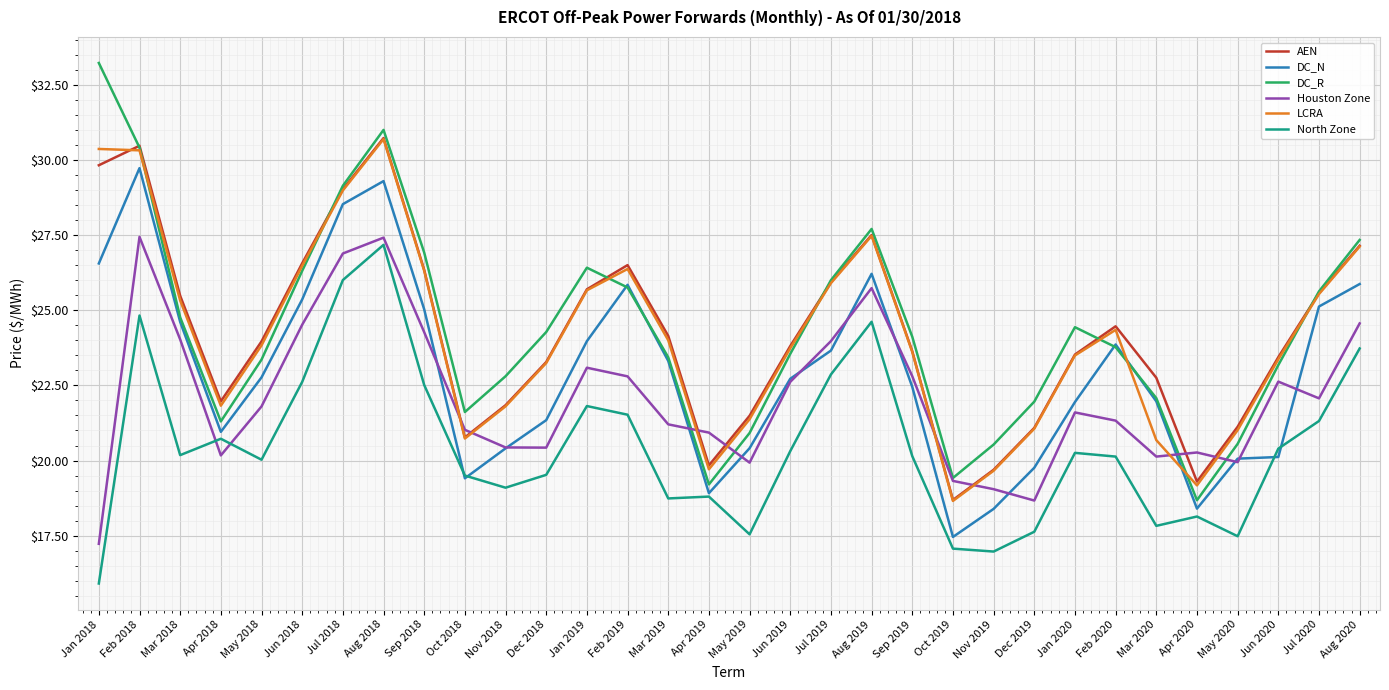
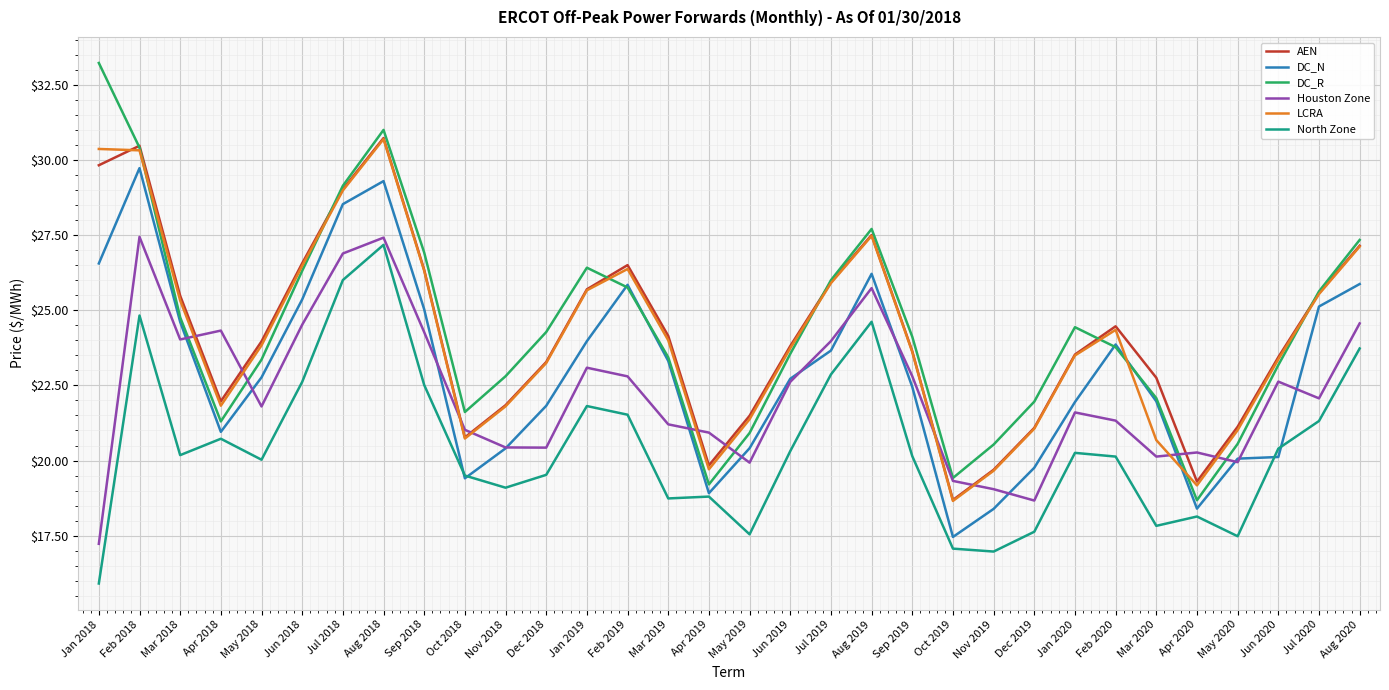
  {
    "AEN": {
      "Jan 2018": "$29.8",
      "Mar 2018": "$25.5",
      "Apr 2018": "$22.0",
      "May 2018": "$24.0",
      "Feb 2019": "$26.5",
      "Mar 2019": "$24.1",
      "Apr 2019": "$19.8",
      "May 2019": "$21.5",
      "Feb 2020": "$24.5",
      "Mar 2020": "$22.8",
      "Apr 2020": "$19.3",
      "May 2020": "$21.1"
    },
    "DC_N": {
      "Jan 2018": "$26.6",
      "Feb 2018": "$29.7",
      "Mar 2018": "$24.6",
      "Apr 2018": "$21.0",
      "May 2018": "$22.8",
      "Jun 2018": "$25.4",
      "Jul 2018": "$28.5",
      "Aug 2018": "$29.3",
      "Sep 2018": "$25.0",
      "Oct 2018": "$19.4",
-     "Dec 2018": "$21.3",
+     "Dec 2018": "$21.8",
      "Jan 2019": "$24.0",
      "Feb 2019": "$25.8",
      "Mar 2019": "$23.3",
      "Apr 2019": "$18.9",
      "May 2019": "$20.4",
      "Jun 2019": "$22.7",
      "Jul 2019": "$23.7",
      "Aug 2019": "$26.2",
      "Sep 2019": "$22.5",
      "Oct 2019": "$17.5",
      "Nov 2019": "$18.4",
      "Dec 2019": "$19.8",
      "Jan 2020": "$21.9",
      "Feb 2020": "$23.9",
      "Mar 2020": "$22.0",
      "Apr 2020": "$18.4",
      "May 2020": "$20.1",
      "Jun 2020": "$20.1",
      "Jul 2020": "$25.1",
      "Aug 2020": "$25.9"
    },
    "Houston Zone": {
      "Jan 2018": "$17.2",
      "Feb 2018": "$27.4",
      "Mar 2018": "$24.0",
-     "Apr 2018": "$20.2",
+     "Apr 2018": "$24.3",
      "May 2018": "$21.8",
      "Jun 2018": "$24.5",
      "Jul 2018": "$26.9",
      "Aug 2018": "$27.4",
      "Sep 2018": "$24.3",
      "Oct 2018": "$21.0",
      "Dec 2018": "$20.4",
      "Jan 2019": "$23.1",
      "Feb 2019": "$22.8",
      "Mar 2019": "$21.2",
      "Apr 2019": "$20.9",
      "May 2019": "$19.9",
      "Jun 2019": "$22.6",
      "Jul 2019": "$24.0",
      "Aug 2019": "$25.7",
      "Sep 2019": "$22.8",
      "Oct 2019": "$19.3",
      "Nov 2019": "$19.0",
      "Dec 2019": "$18.7",
      "Jan 2020": "$21.6",
      "Feb 2020": "$21.3",
      "Mar 2020": "$20.1",
      "Apr 2020": "$20.3",
      "May 2020": "$19.9",
      "Jun 2020": "$22.6",
      "Jul 2020": "$22.1",
      "Aug 2020": "$24.6"
    },
    "LCRA": {
      "Jan 2018": "$30.4",
      "Feb 2018": "$30.3",
      "Mar 2018": "$25.3",
      "Apr 2018": "$21.8",
      "May 2018": "$23.8",
      "Feb 2019": "$26.4",
      "Mar 2019": "$24.0",
      "Apr 2019": "$19.7",
      "May 2019": "$21.4",
      "Feb 2020": "$24.3",
      "Mar 2020": "$20.7",
      "Apr 2020": "$19.2",
      "May 2020": "$21.0"
    }
  }
